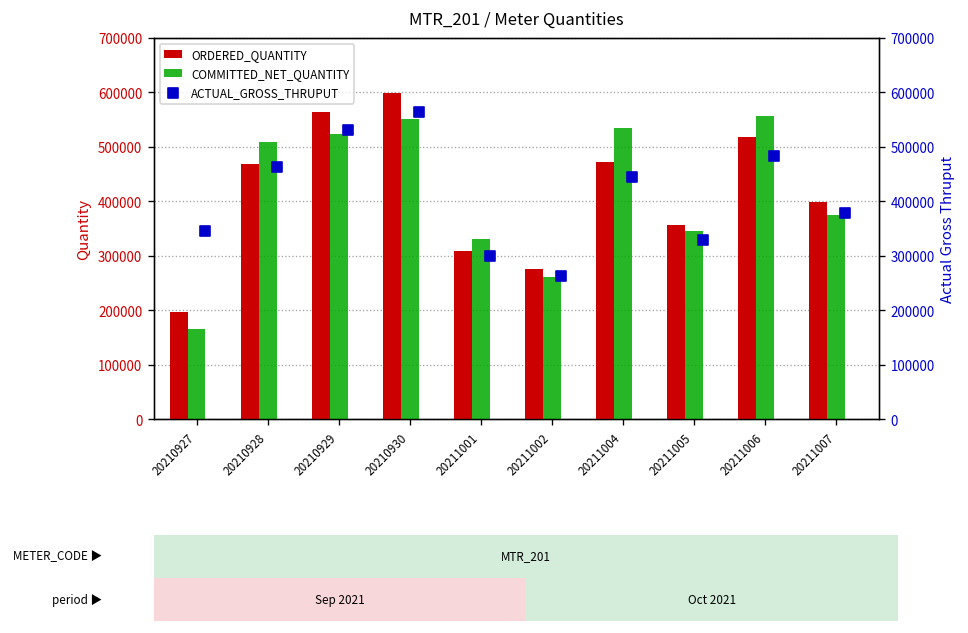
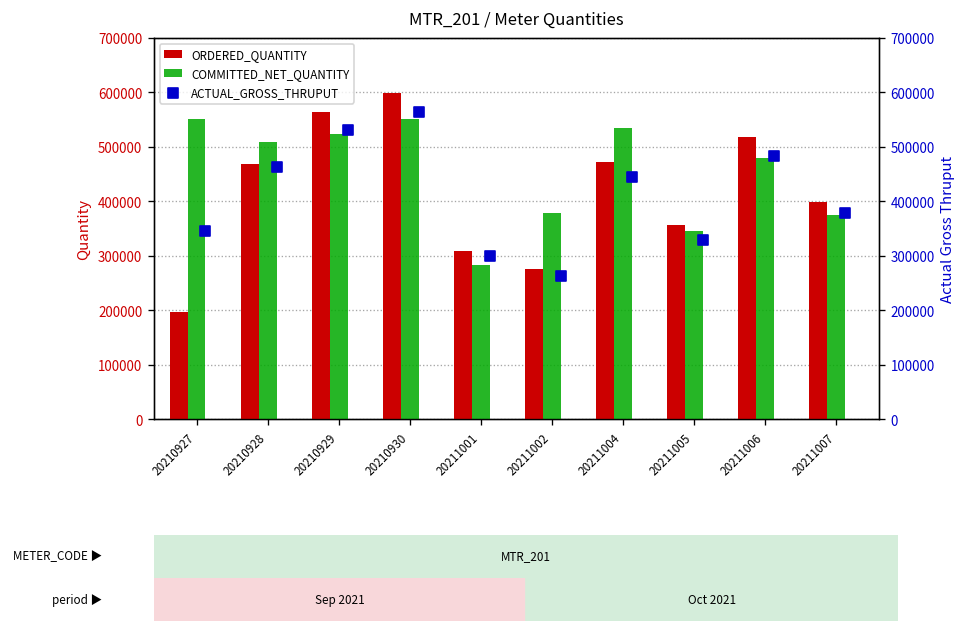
  {
    "ORDERED_QUANTITY": {
      "20210927": 200000,
      "20210928": 470000,
      "20210929": 560000,
      "20210930": 600000,
      "20211001": 310000,
      "20211002": 280000,
      "20211004": 470000,
      "20211005": 360000,
      "20211006": 520000,
      "20211007": 400000
    },
    "COMMITTED_NET_QUANTITY": {
-     "20210927": 170000,
+     "20210927": 550000,
      "20210928": 510000,
      "20210929": 520000,
      "20210930": 550000,
-     "20211001": 330000,
-     "20211002": 260000,
+     "20211001": 280000,
+     "20211002": 380000,
      "20211004": 530000,
      "20211005": 350000,
-     "20211006": 560000,
+     "20211006": 480000,
      "20211007": 380000
    }
  }
